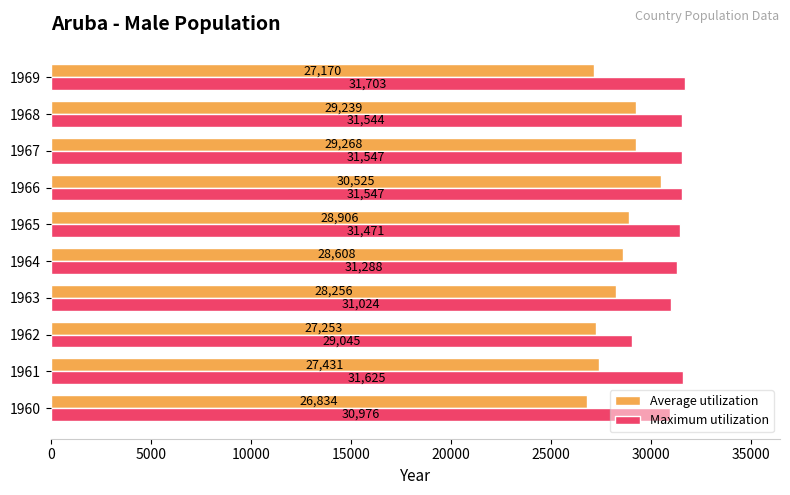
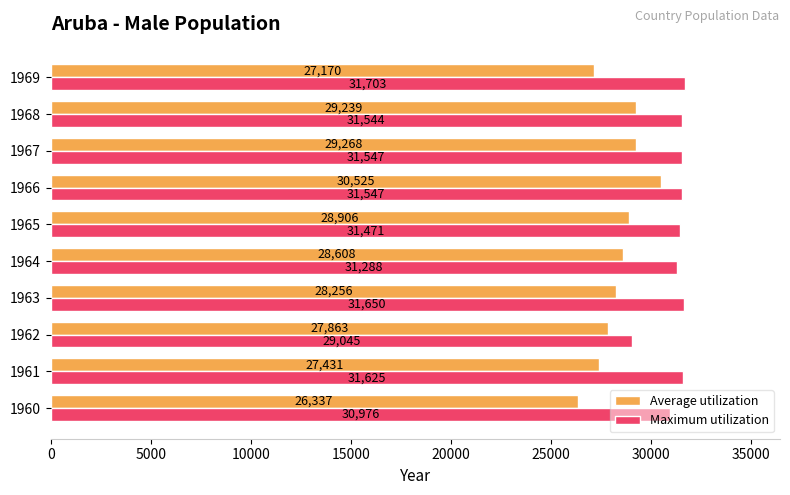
  {
    "Average utilization": {
      "1969": "27,170",
      "1968": "29,239",
      "1967": "29,268",
      "1966": "30,525",
      "1965": "28,906",
      "1964": "28,608",
      "1963": "28,256",
-     "1962": "27,253",
+     "1962": "27,863",
      "1961": "27,431",
-     "1960": "26,834"
+     "1960": "26,337"
    },
    "Maximum utilization": {
      "1969": "31,703",
      "1968": "31,544",
      "1967": "31,547",
      "1966": "31,547",
      "1965": "31,471",
      "1964": "31,288",
-     "1963": "31,024",
+     "1963": "31,650",
      "1962": "29,045",
      "1961": "31,625"
    }
  }
